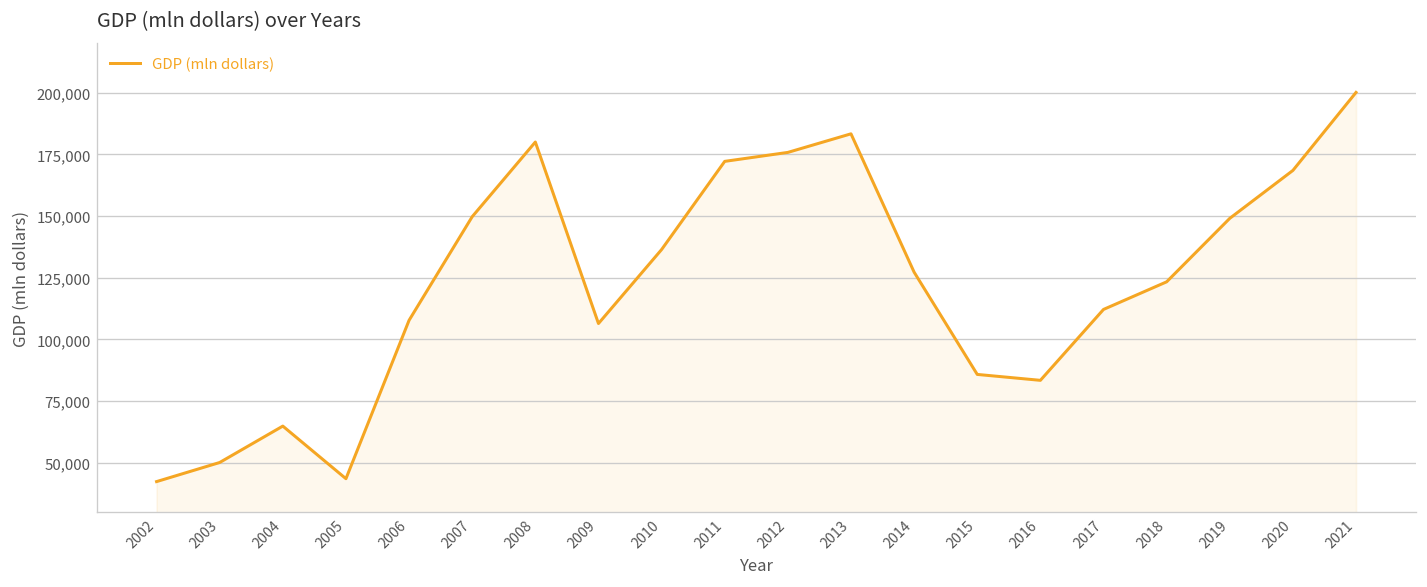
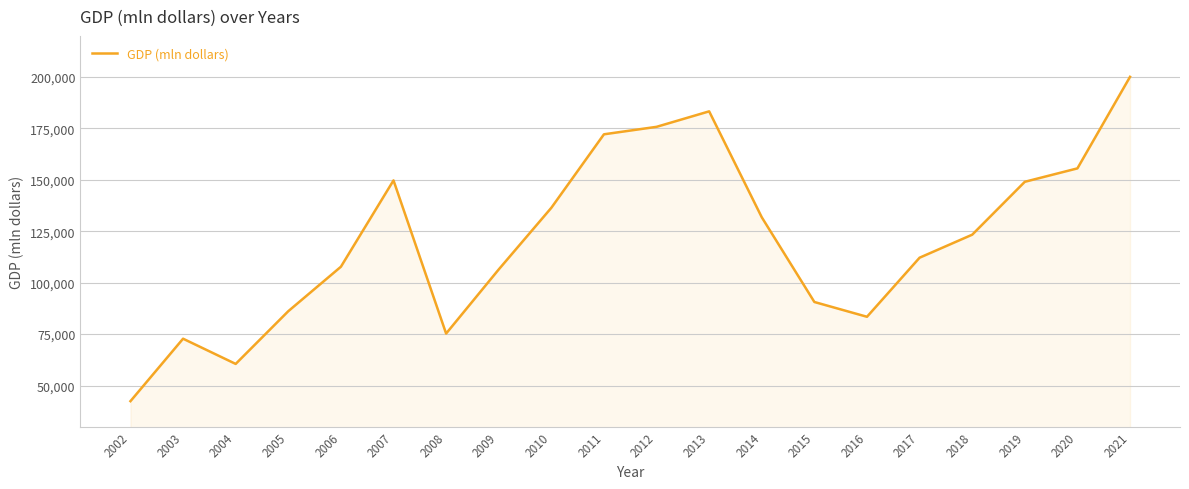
  {
    "2002": "42,000",
-   "2003": "50,000",
-   "2004": "65,000",
-   "2005": "44,000",
+   "2003": "73,000",
+   "2004": "61,000",
+   "2005": "86,000",
    "2006": "108,000",
    "2007": "150,000",
-   "2008": "180,000",
+   "2008": "75,000",
    "2009": "106,000",
    "2010": "136,000",
    "2011": "172,000",
    "2012": "176,000",
    "2013": "183,000",
-   "2014": "127,000",
-   "2015": "86,000",
+   "2014": "132,000",
+   "2015": "91,000",
    "2016": "83,000",
    "2017": "112,000",
    "2018": "123,000",
    "2019": "149,000",
-   "2020": "168,000",
+   "2020": "156,000",
    "2021": "200,000"
  }
